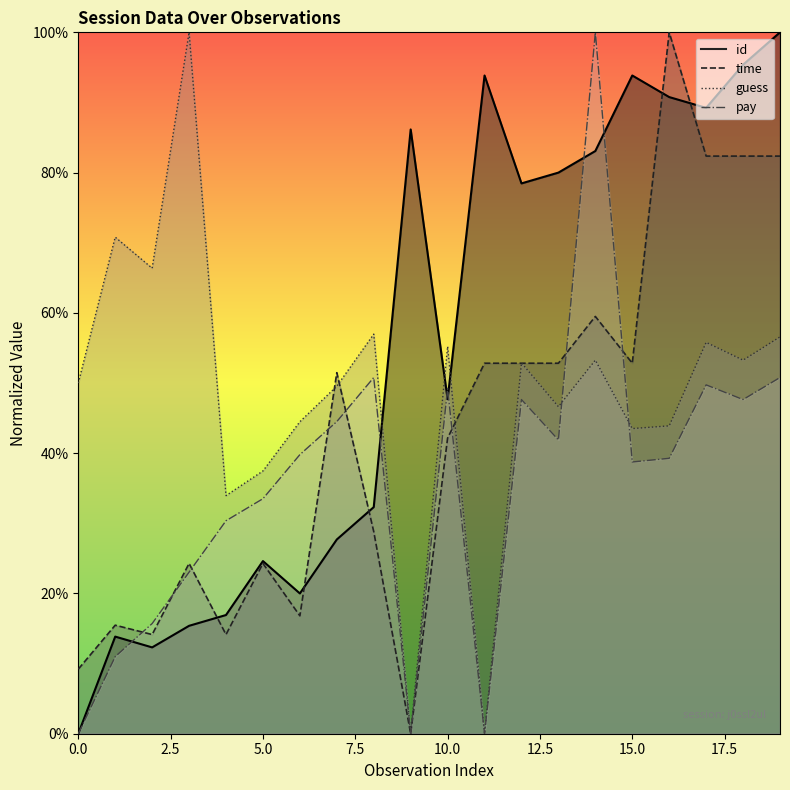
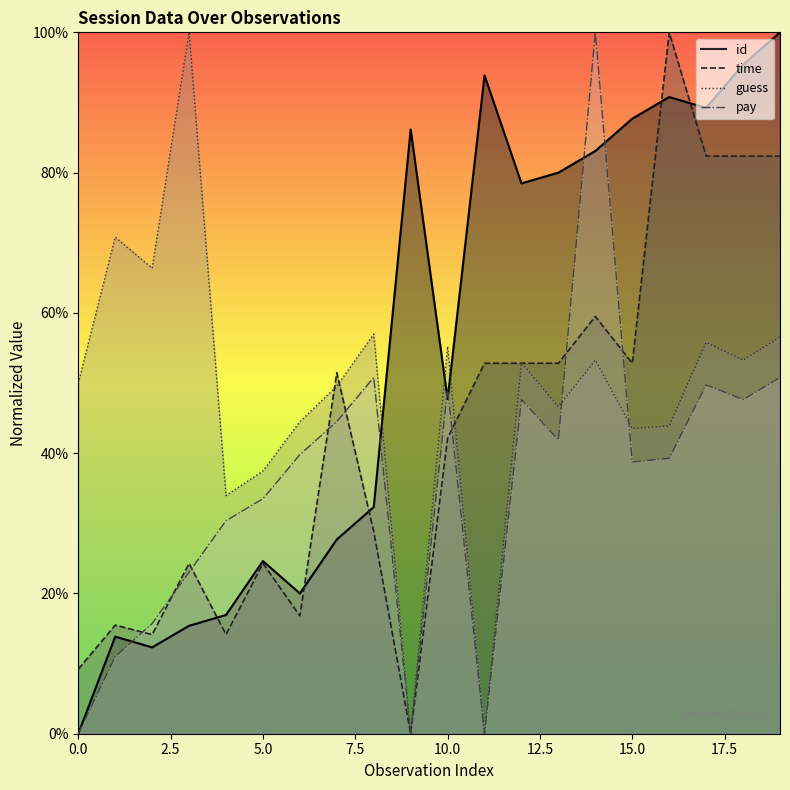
  {
    "id": {
      "10.0": "48%",
-     "15.0": "94%"
+     "15.0": "88%"
    }
  }
